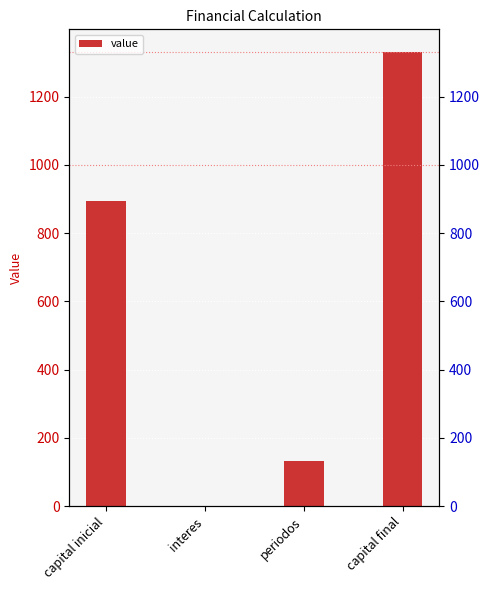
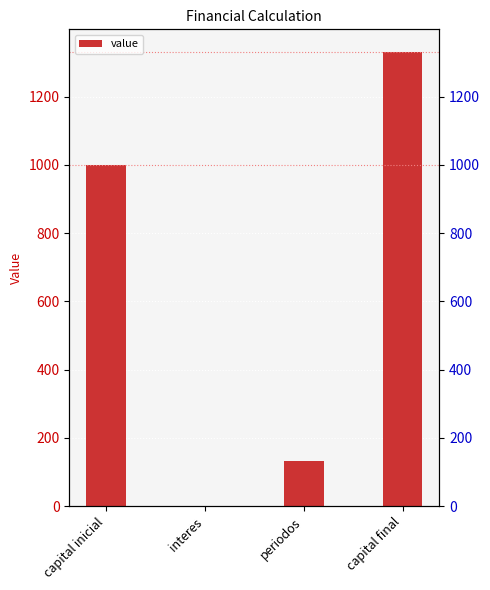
  {
-   "capital inicial": 890,
+   "capital inicial": 1000,
    "periodos": 130,
    "capital final": 1330
  }
